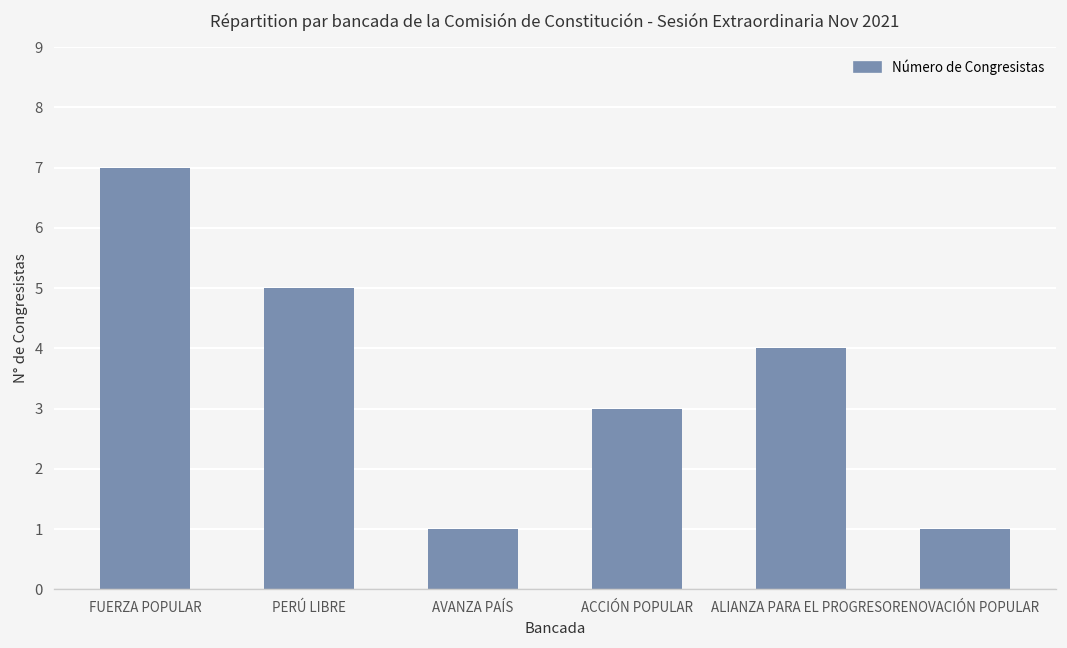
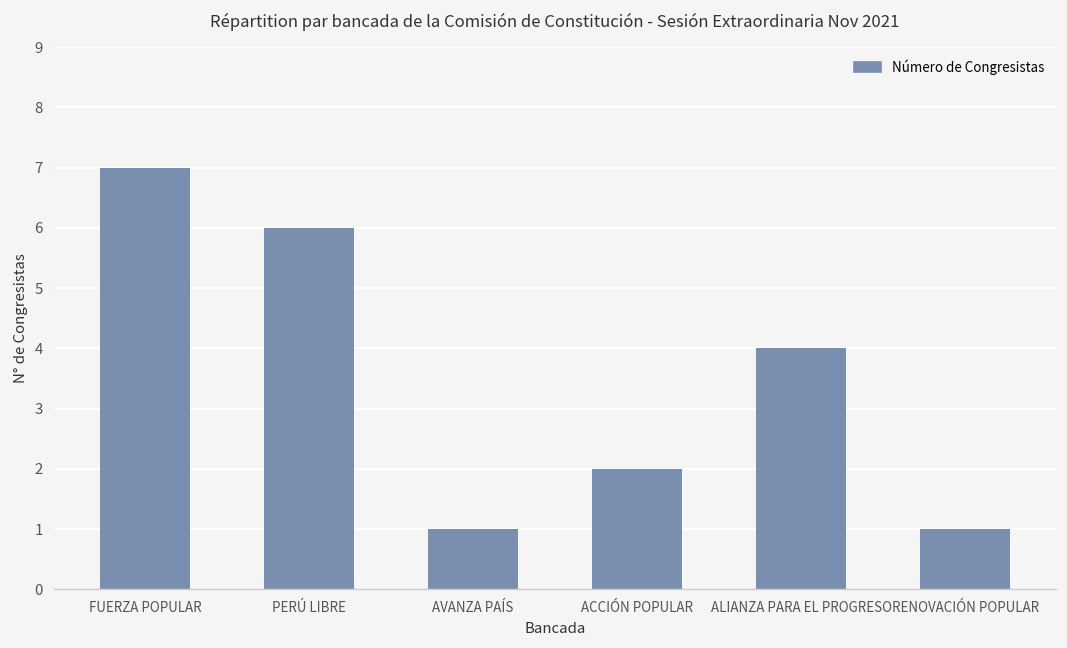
  {
    "FUERZA POPULAR": 7,
-   "PERÚ LIBRE": 5,
+   "PERÚ LIBRE": 6,
    "AVANZA PAÍS": 1,
-   "ACCIÓN POPULAR": 3,
+   "ACCIÓN POPULAR": 2,
    "ALIANZA PARA EL PROGRESO": 4,
    "RENOVACIÓN POPULAR": 1
  }
